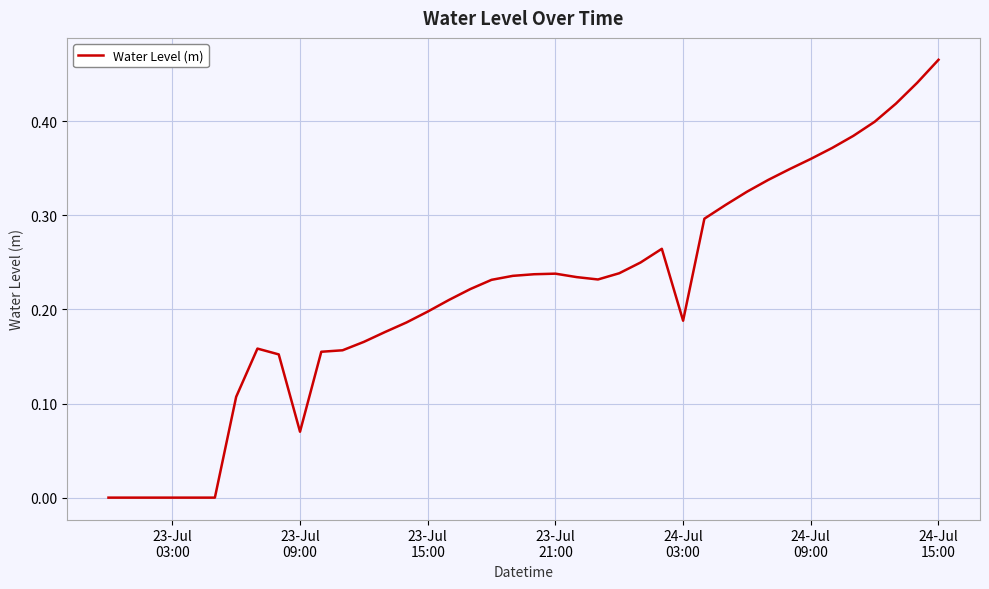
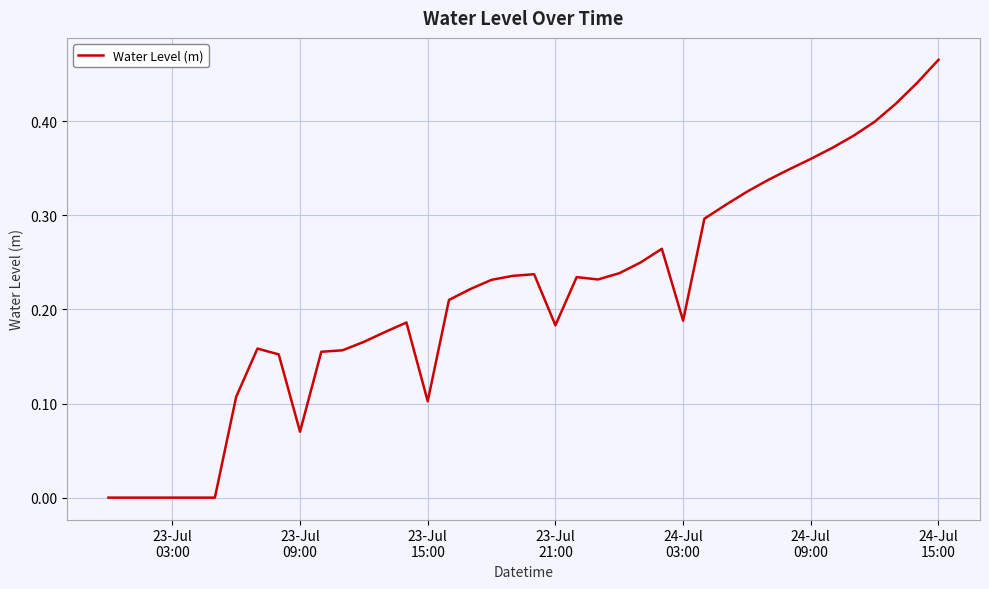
  {
    "23-Jul 03:00": 0.00,
    "23-Jul 09:00": 0.07,
-   "23-Jul 15:00": 0.20,
-   "23-Jul 21:00": 0.24,
+   "23-Jul 15:00": 0.10,
+   "23-Jul 21:00": 0.18,
    "24-Jul 03:00": 0.19,
    "24-Jul 09:00": 0.36,
    "24-Jul 15:00": 0.47
  }
